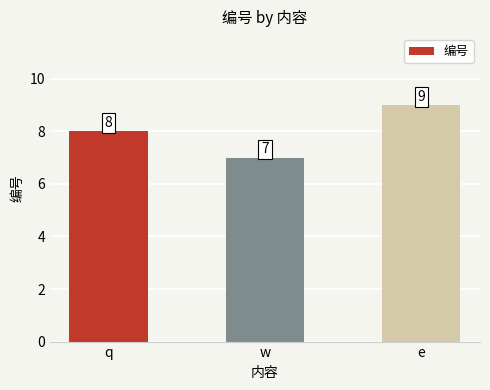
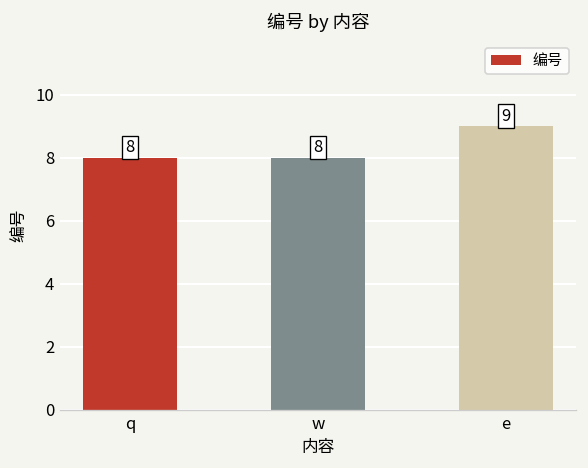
  {
-   "w": 7
+   "w": 8
  }
